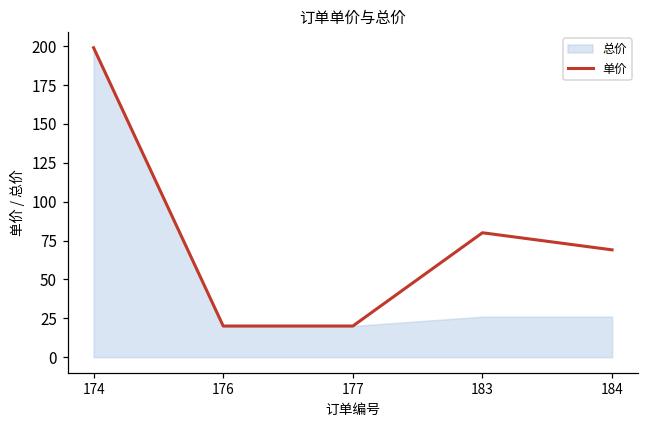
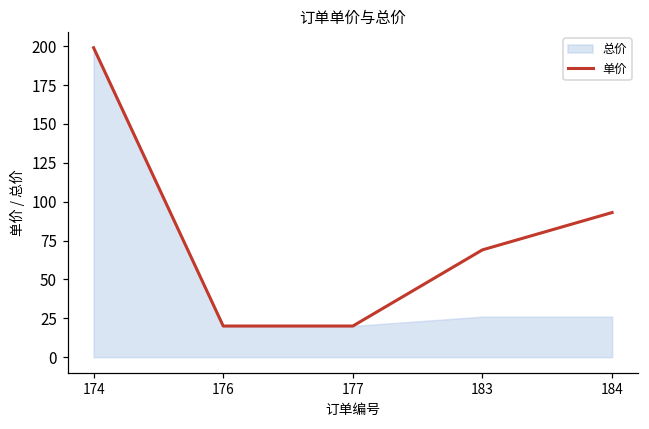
  {
    "单价": {
-     "183": 80,
-     "184": 69
+     "183": 69,
+     "184": 93
    },
    "总价": {
      "183": 26,
      "184": 26
    }
  }
